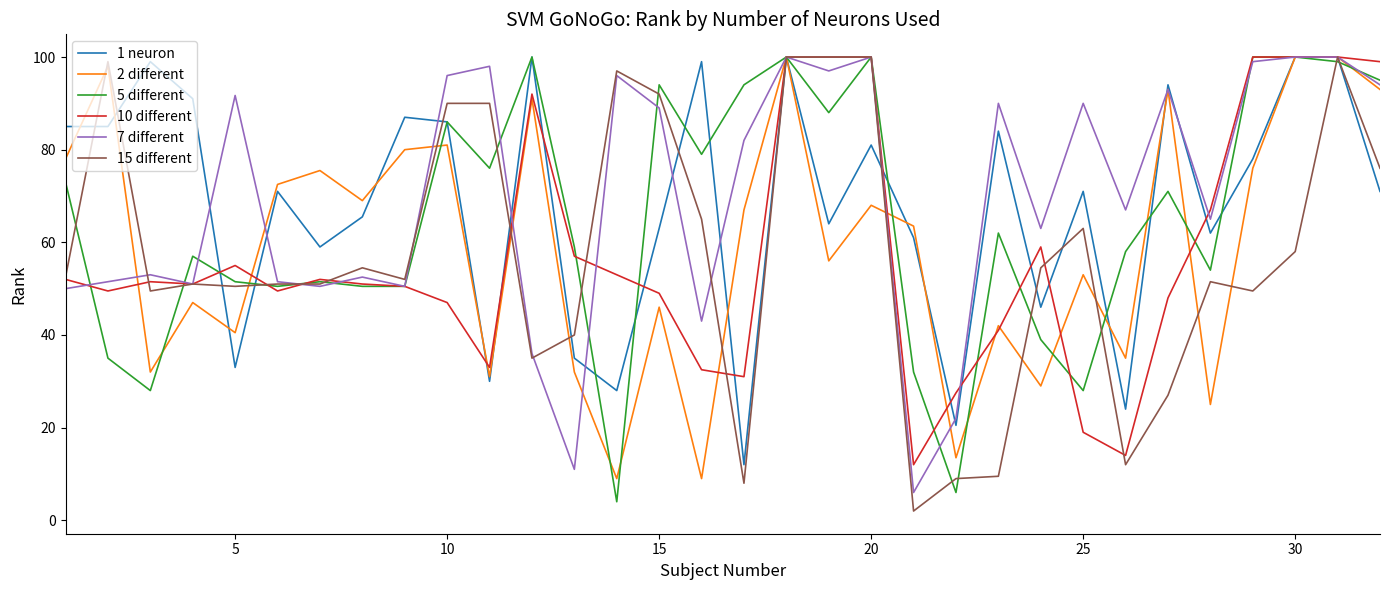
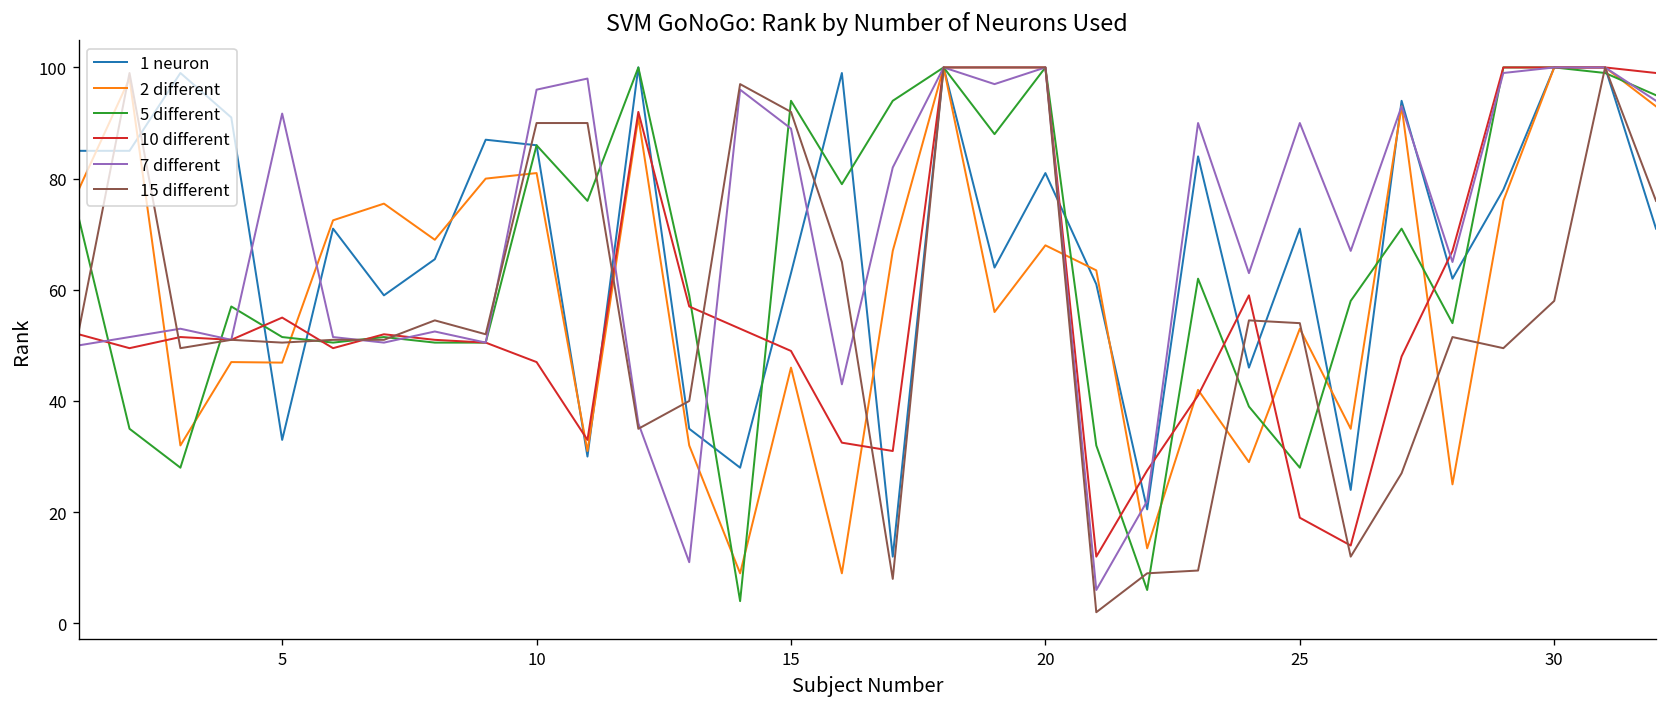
  {
    "1 neuron": {
      "5": 33,
      "15": 63,
      "20": 81,
      "25": 71
    },
    "2 different": {
-     "5": 41,
+     "5": 47,
      "10": 81,
      "15": 46,
      "20": 68,
      "25": 53
    },
    "5 different": {
      "5": 52,
      "15": 94,
      "25": 28
    },
    "10 different": {
      "5": 55,
      "10": 47,
      "15": 49,
      "25": 19
    },
    "7 different": {
      "5": 92,
      "10": 96,
      "15": 89,
      "25": 90
    },
    "15 different": {
      "5": 51,
      "10": 90,
      "15": 92,
-     "25": 63,
+     "25": 54,
      "30": 58
    }
  }
